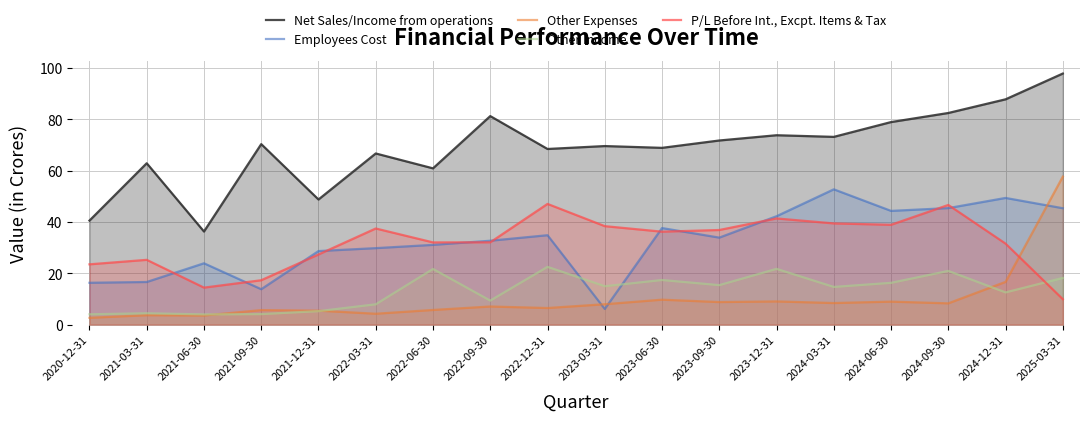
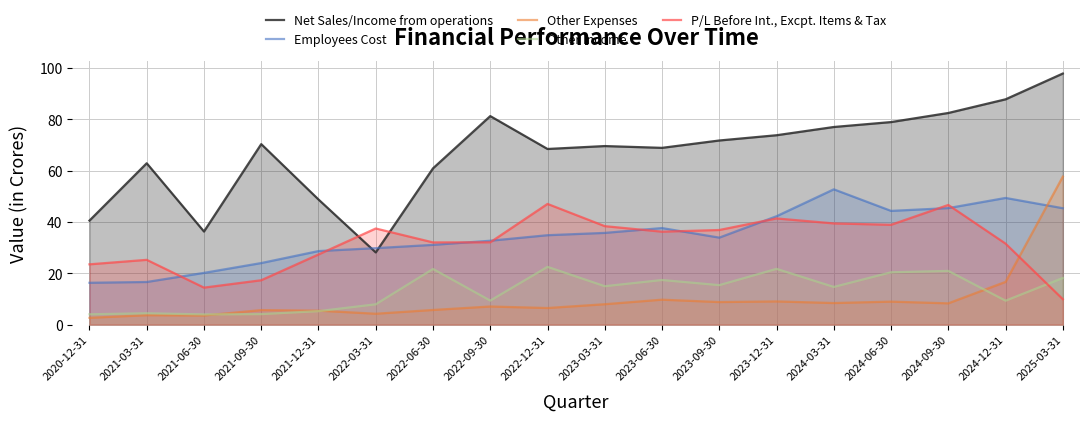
  {
    "Net Sales/Income from operations": {
      "2020-12-31": 41,
      "2021-03-31": 63,
      "2021-06-30": 36,
      "2021-09-30": 70,
      "2021-12-31": 49,
-     "2022-03-31": 67,
+     "2022-03-31": 28,
      "2022-06-30": 61,
      "2022-09-30": 81,
      "2022-12-31": 68,
      "2023-03-31": 70,
      "2023-06-30": 69,
      "2023-09-30": 72,
      "2023-12-31": 74,
-     "2024-03-31": 73,
+     "2024-03-31": 77,
      "2024-06-30": 79,
      "2024-09-30": 82,
      "2024-12-31": 88,
      "2025-03-31": 98
    },
    "Employees Cost": {
      "2020-12-31": 16,
      "2021-03-31": 17,
-     "2021-06-30": 24,
-     "2021-09-30": 14,
+     "2021-06-30": 20,
+     "2021-09-30": 24,
      "2021-12-31": 29,
      "2022-03-31": 30,
      "2022-12-31": 35,
-     "2023-03-31": 6,
+     "2023-03-31": 36,
      "2023-06-30": 38,
      "2023-09-30": 34,
      "2024-03-31": 53,
      "2024-06-30": 44,
      "2024-09-30": 45,
      "2024-12-31": 49,
      "2025-03-31": 45
    },
    "Other Income": {
      "2020-12-31": 4,
      "2021-09-30": 4,
      "2022-03-31": 8,
      "2022-06-30": 22,
      "2022-09-30": 9,
      "2022-12-31": 23,
      "2023-03-31": 15,
      "2023-06-30": 17,
      "2023-09-30": 15,
      "2023-12-31": 22,
      "2024-03-31": 15,
-     "2024-06-30": 16,
+     "2024-06-30": 20,
      "2024-09-30": 21,
-     "2024-12-31": 13,
+     "2024-12-31": 9,
      "2025-03-31": 18
    }
  }
